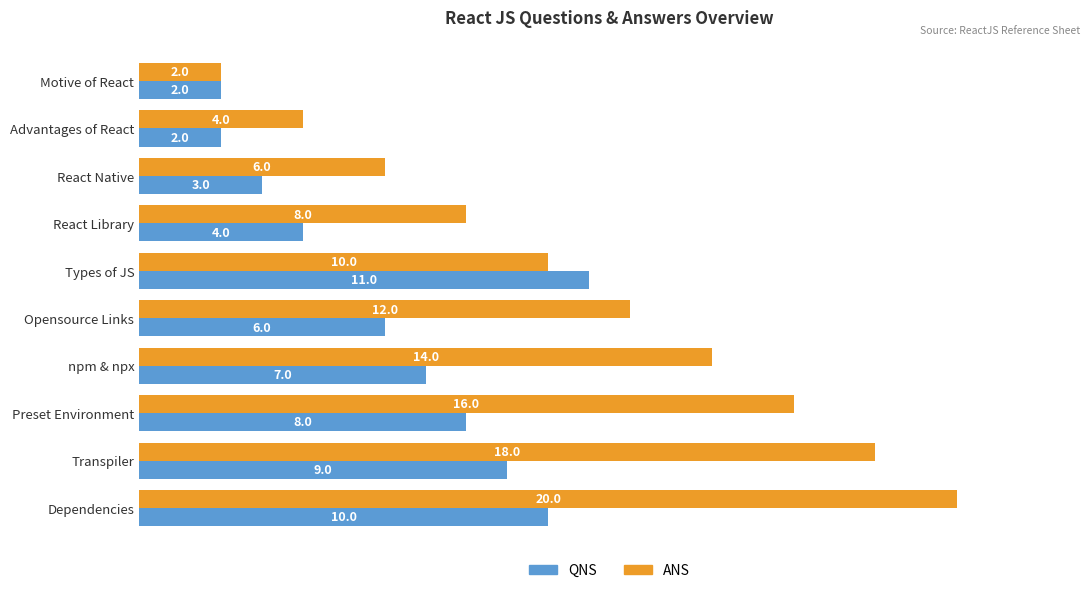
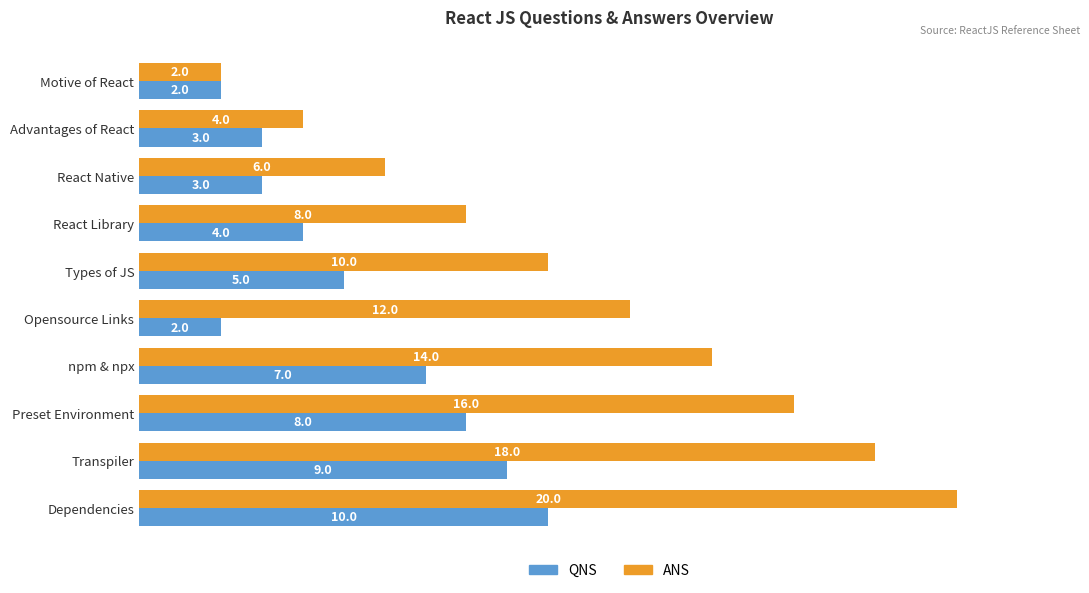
  {
    "QNS": {
      "Motive of React": 2.0,
-     "Advantages of React": 2.0,
+     "Advantages of React": 3.0,
      "React Native": 3.0,
      "React Library": 4.0,
-     "Types of JS": 11.0,
-     "Opensource Links": 6.0,
+     "Types of JS": 5.0,
+     "Opensource Links": 2.0,
      "npm & npx": 7.0,
      "Preset Environment": 8.0,
      "Transpiler": 9.0,
      "Dependencies": 10.0
    },
    "ANS": {
      "Motive of React": 2.0,
      "Advantages of React": 4.0,
      "React Native": 6.0,
      "React Library": 8.0,
      "Types of JS": 10.0,
      "Opensource Links": 12.0,
      "npm & npx": 14.0,
      "Preset Environment": 16.0,
      "Transpiler": 18.0,
      "Dependencies": 20.0
    }
  }
